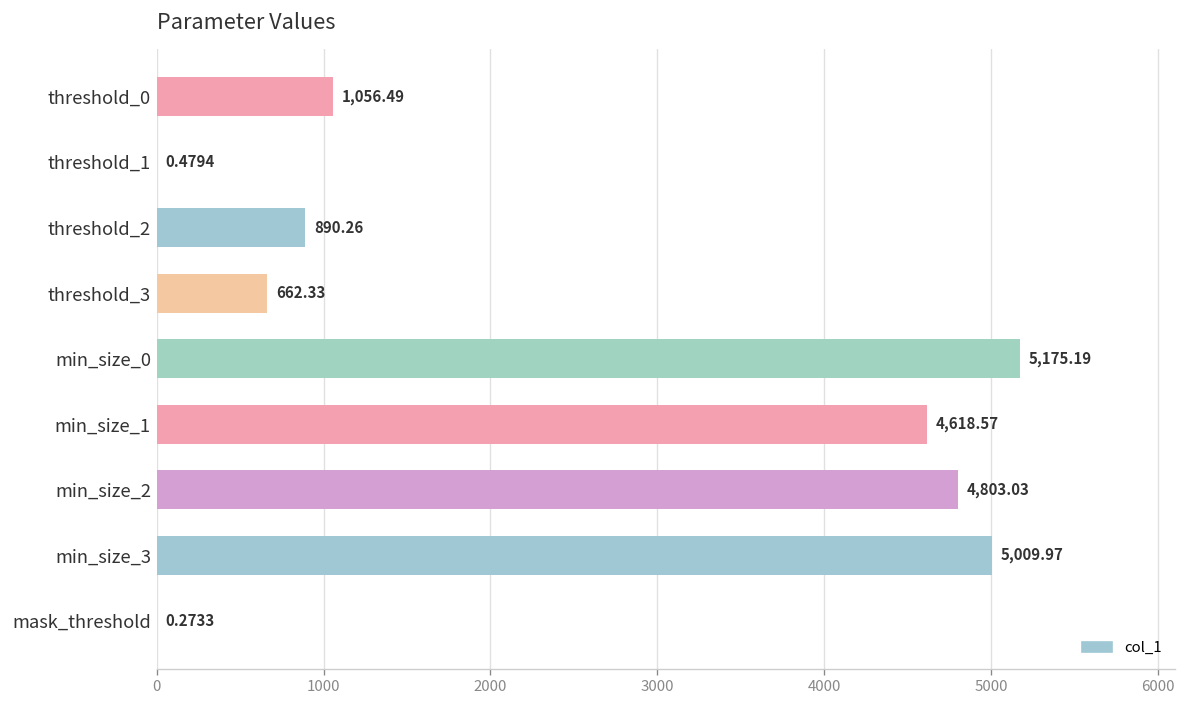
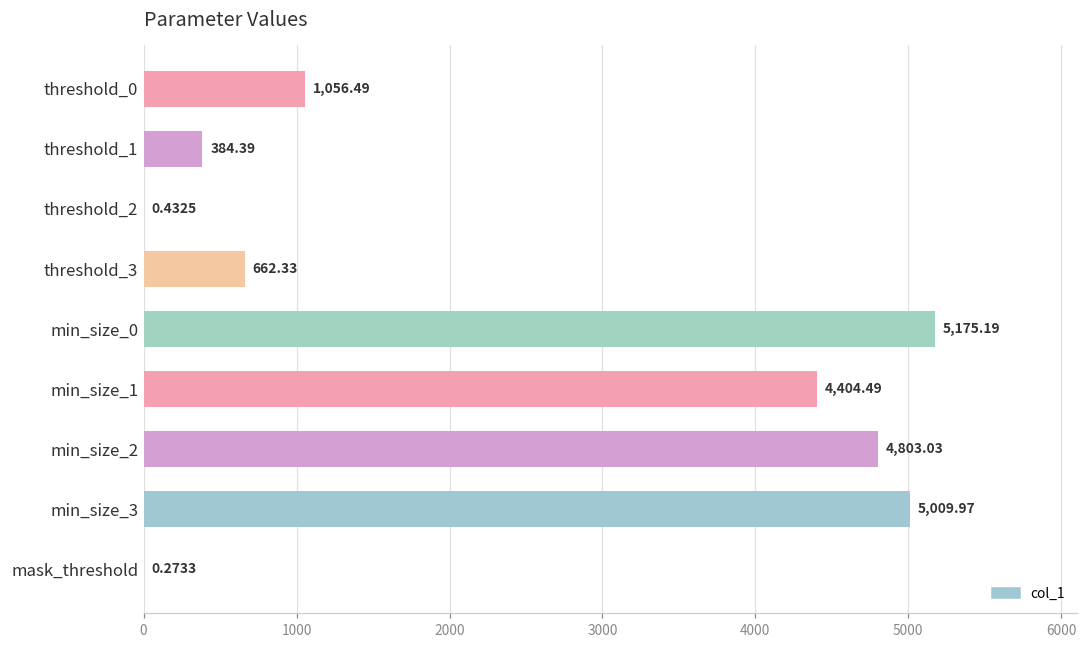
  {
    "threshold_0": "1,056.49",
-   "threshold_1": "0.4794",
-   "threshold_2": "890.26",
+   "threshold_1": "384.39",
+   "threshold_2": "0.4325",
    "threshold_3": "662.33",
    "min_size_0": "5,175.19",
-   "min_size_1": "4,618.57",
+   "min_size_1": "4,404.49",
    "min_size_2": "4,803.03",
    "min_size_3": "5,009.97",
    "mask_threshold": "0.2733"
  }
